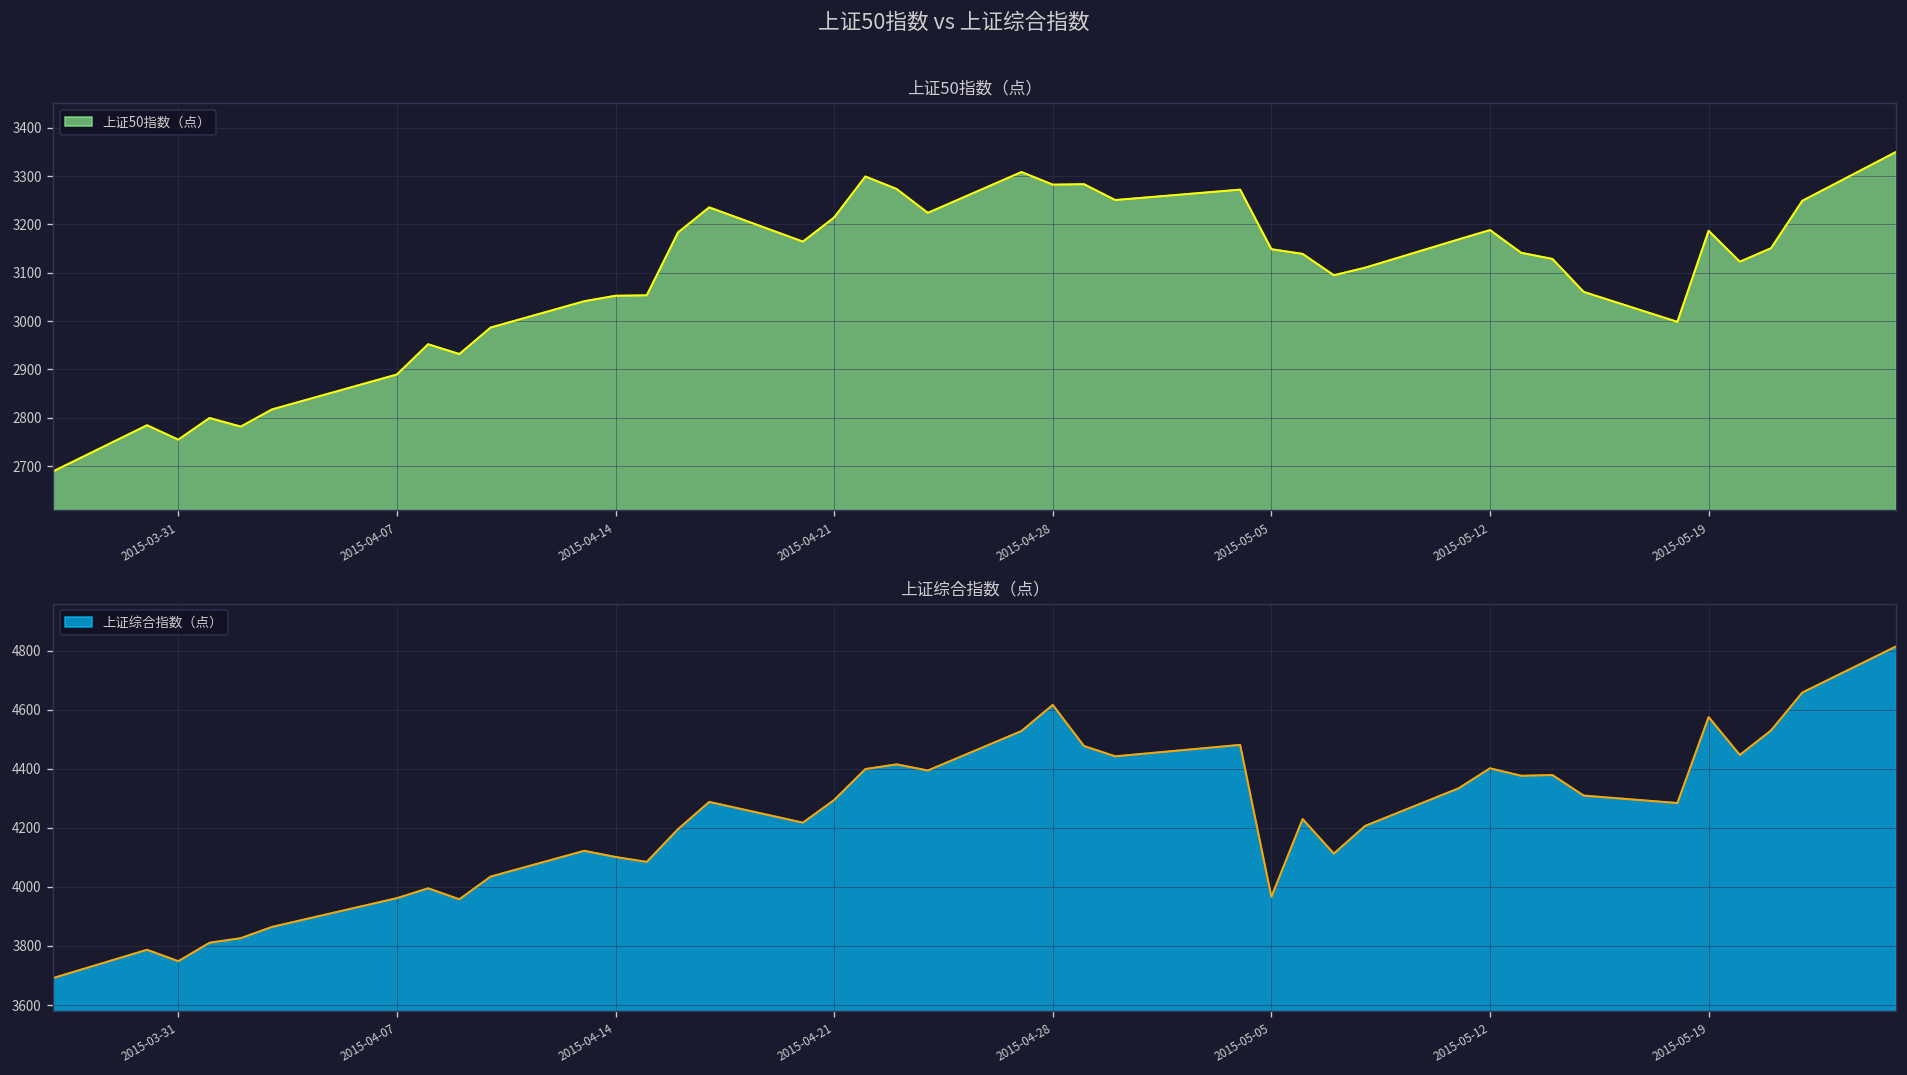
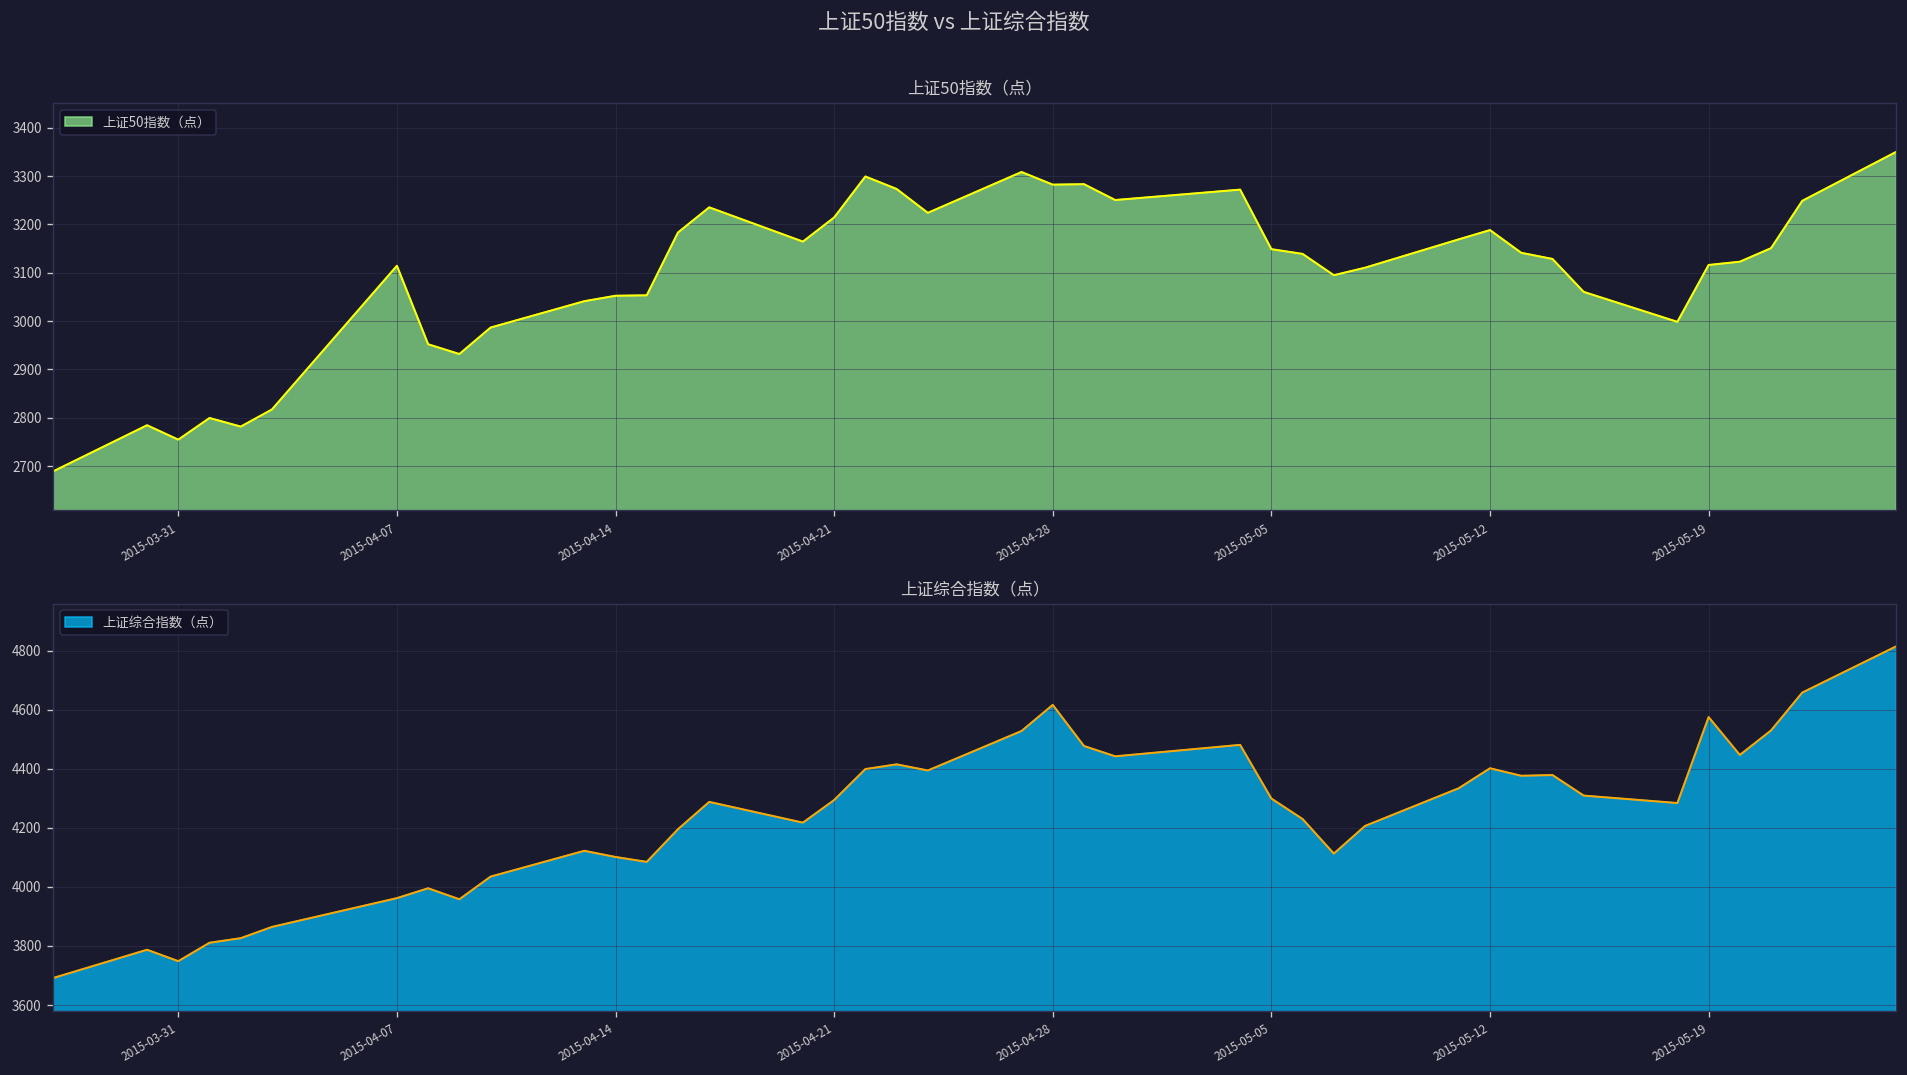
  {
    "上证50指数（点）": {
      "2015-03-31": 2750,
-     "2015-04-07": 2890,
+     "2015-04-07": 3110,
      "2015-04-14": 3050,
      "2015-04-21": 3210,
      "2015-04-28": 3280,
      "2015-05-05": 3150,
      "2015-05-12": 3190,
-     "2015-05-19": 3190
+     "2015-05-19": 3120
    },
    "上证综合指数（点）": {
      "2015-03-31": 3750,
      "2015-04-07": 3960,
      "2015-04-14": 4100,
      "2015-04-21": 4290,
      "2015-04-28": 4620,
-     "2015-05-05": 3970,
+     "2015-05-05": 4300,
      "2015-05-12": 4400,
      "2015-05-19": 4570
    }
  }
